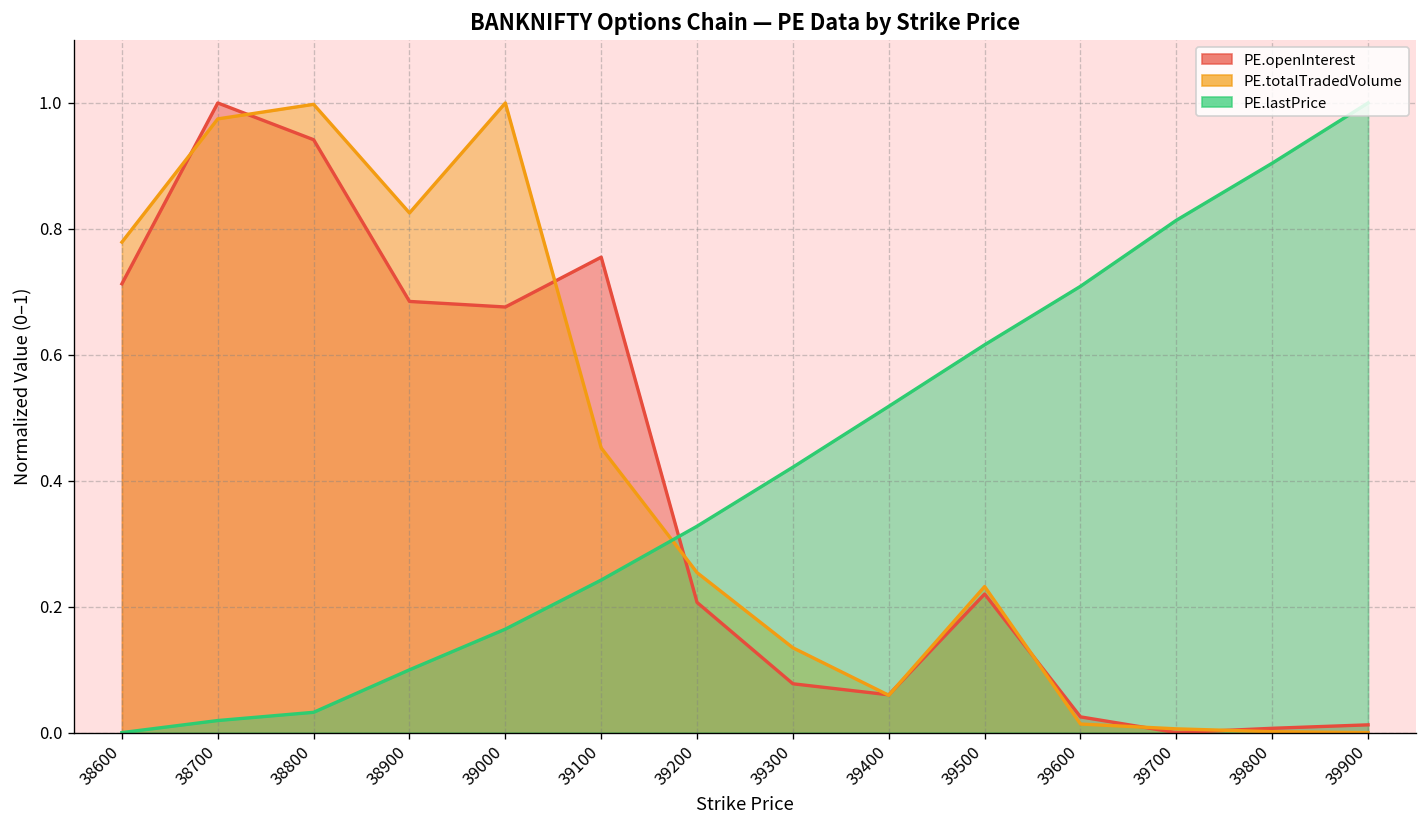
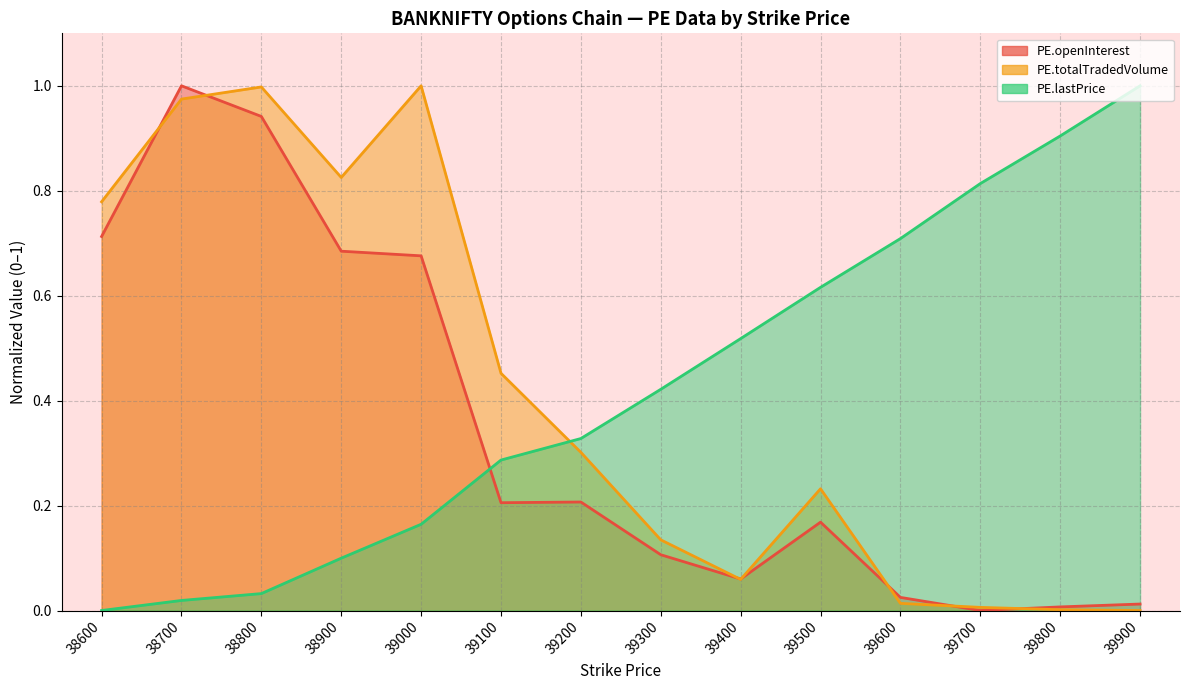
  {
    "PE.openInterest": {
      "38600": 0.71,
      "38700": 1.00,
      "38800": 0.94,
      "38900": 0.68,
      "39000": 0.68,
-     "39100": 0.76,
+     "39100": 0.21,
      "39200": 0.21,
-     "39300": 0.08,
-     "39500": 0.22,
+     "39300": 0.11,
+     "39500": 0.17,
      "39600": 0.03,
      "39700": 0.00,
      "39800": 0.01,
      "39900": 0.01
    },
    "PE.totalTradedVolume": {
      "38600": 0.78,
      "38700": 0.97,
      "38800": 1.00,
      "38900": 0.83,
      "39000": 1.00,
      "39100": 0.45,
-     "39200": 0.25,
+     "39200": 0.30,
      "39300": 0.13,
      "39500": 0.23,
      "39600": 0.01,
      "39700": 0.01,
      "39800": 0.00,
      "39900": 0.00
    },
    "PE.lastPrice": {
      "38600": 0.00,
      "38700": 0.02,
      "38800": 0.03,
      "38900": 0.10,
      "39000": 0.16,
-     "39100": 0.24,
+     "39100": 0.29,
      "39200": 0.33,
      "39300": 0.42,
      "39400": 0.52,
      "39500": 0.62,
      "39600": 0.71,
      "39700": 0.81,
      "39800": 0.90
    }
  }
